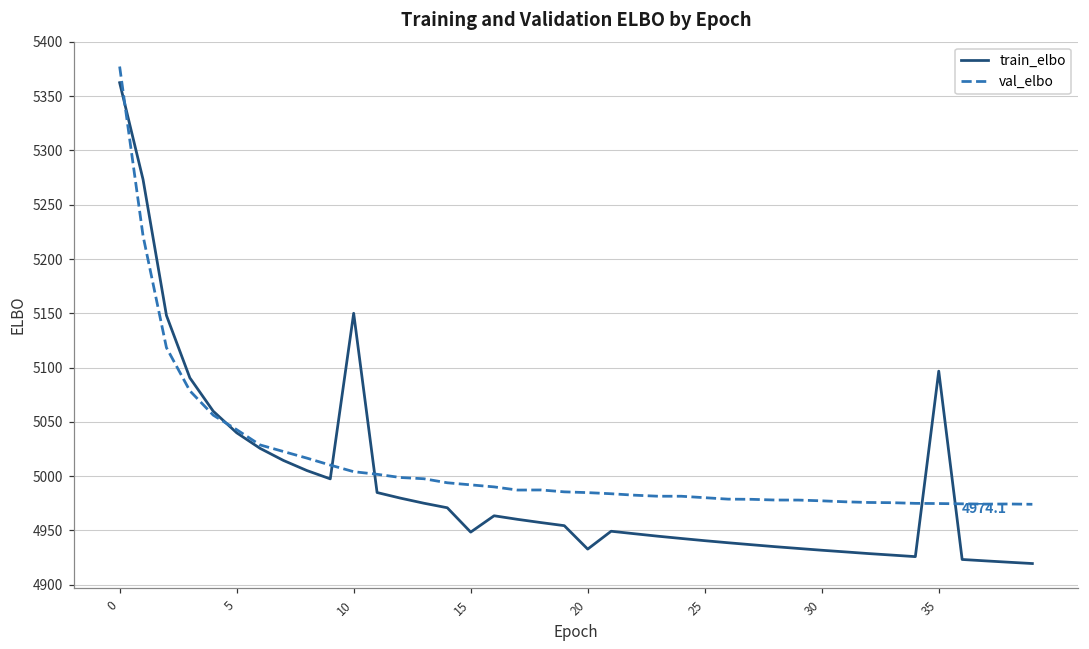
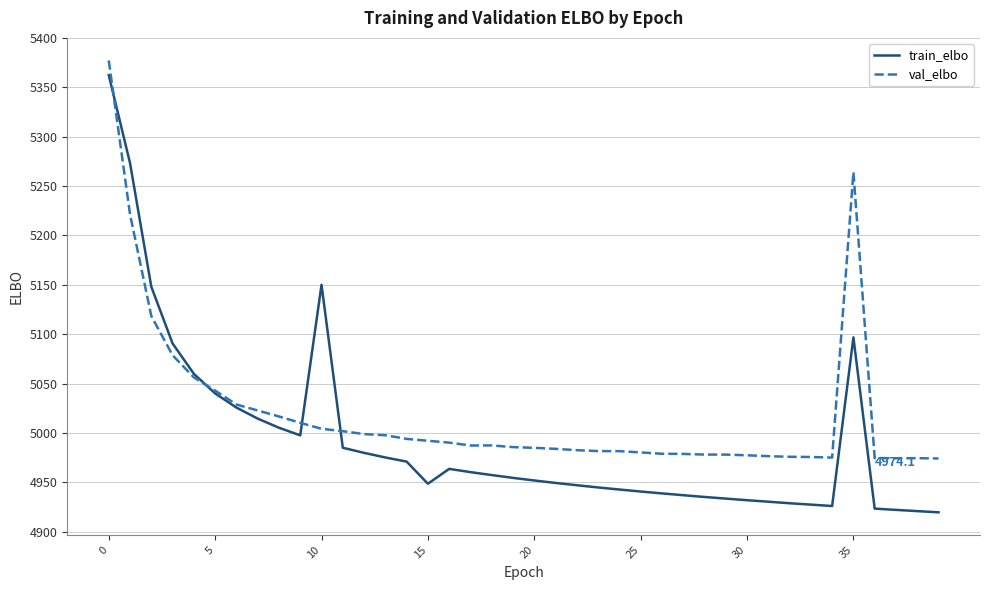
  {
    "train_elbo": {
      "0": 5360,
      "5": 5040,
      "10": 5150,
      "15": 4950,
-     "20": 4930,
+     "20": 4950,
      "25": 4940,
      "30": 4930,
      "35": 5100
    },
    "val_elbo": {
      "0": 5380,
      "5": 5040,
      "10": 5000,
      "15": 4990,
      "20": 4980,
      "25": 4980,
      "30": 4980,
-     "35": 4970
+     "35": 5260
    }
  }
